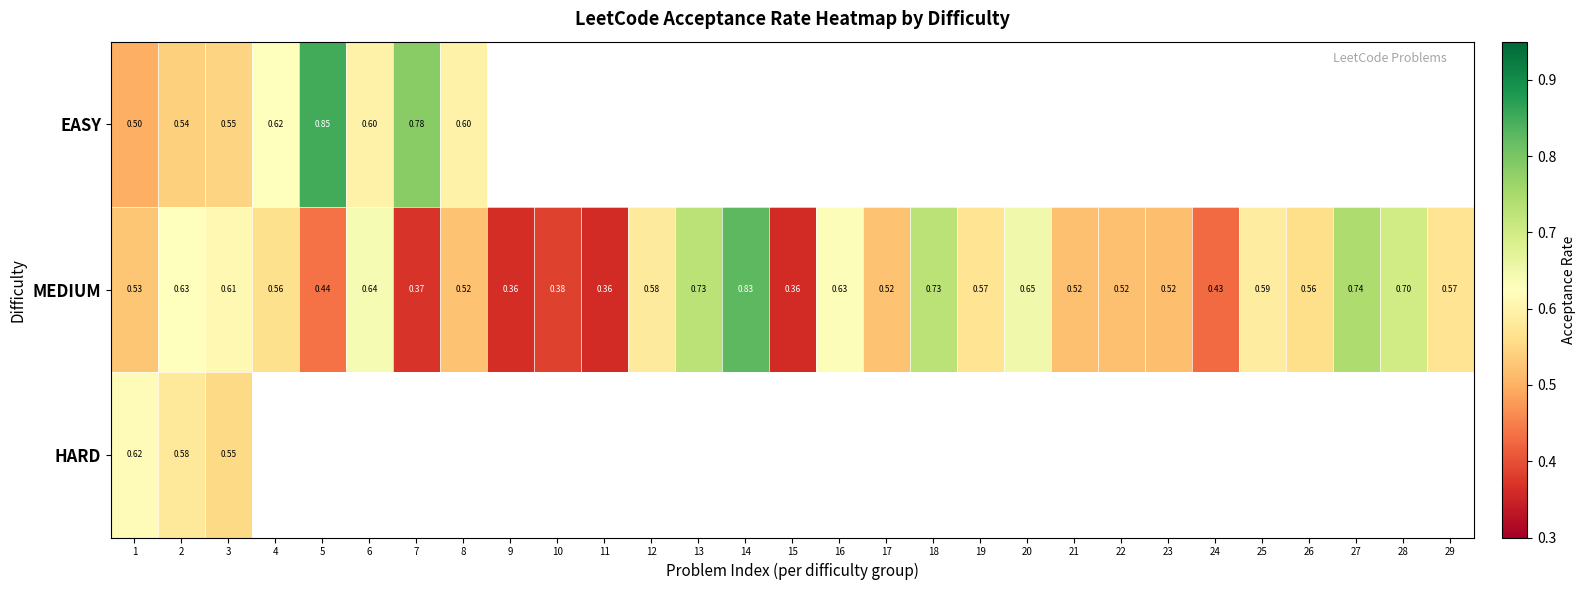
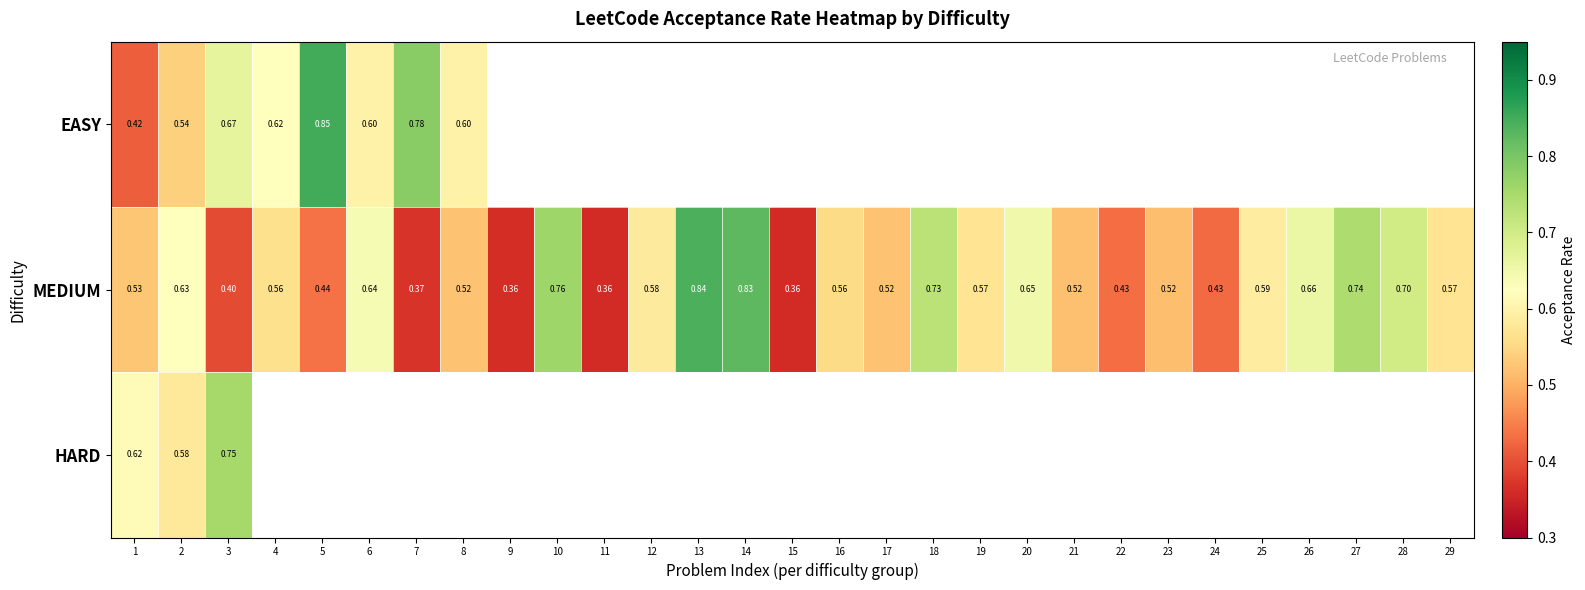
  {
    "EASY": {
-     "1": 0.50,
+     "1": 0.42,
      "2": 0.54,
-     "3": 0.55,
+     "3": 0.67,
      "4": 0.62,
      "5": 0.85,
      "6": 0.60,
      "7": 0.78,
      "8": 0.60
    },
    "MEDIUM": {
      "1": 0.53,
      "2": 0.63,
-     "3": 0.61,
+     "3": 0.40,
      "4": 0.56,
      "5": 0.44,
      "6": 0.64,
      "7": 0.37,
      "8": 0.52,
      "9": 0.36,
-     "10": 0.38,
+     "10": 0.76,
      "11": 0.36,
      "12": 0.58,
-     "13": 0.73,
+     "13": 0.84,
      "14": 0.83,
      "15": 0.36,
-     "16": 0.63,
+     "16": 0.56,
      "17": 0.52,
      "18": 0.73,
      "19": 0.57,
      "20": 0.65,
      "21": 0.52,
-     "22": 0.52,
+     "22": 0.43,
      "23": 0.52,
      "24": 0.43,
      "25": 0.59,
-     "26": 0.56,
+     "26": 0.66,
      "27": 0.74,
      "28": 0.70,
      "29": 0.57
    },
    "HARD": {
      "1": 0.62,
      "2": 0.58,
-     "3": 0.55
+     "3": 0.75
    }
  }
